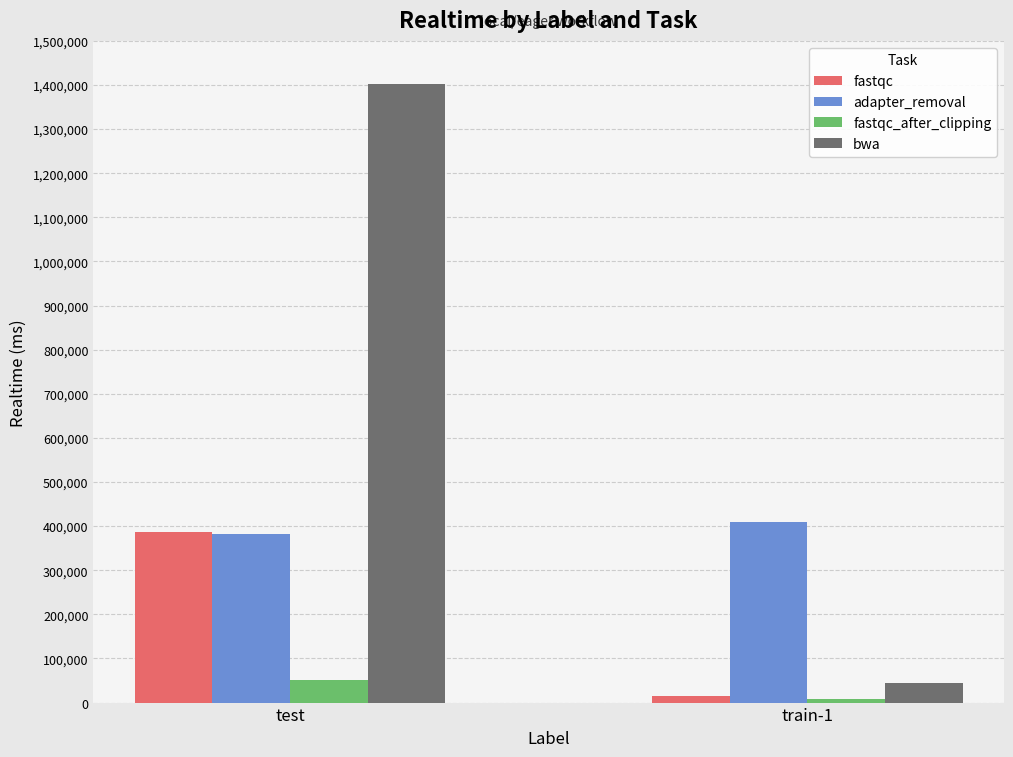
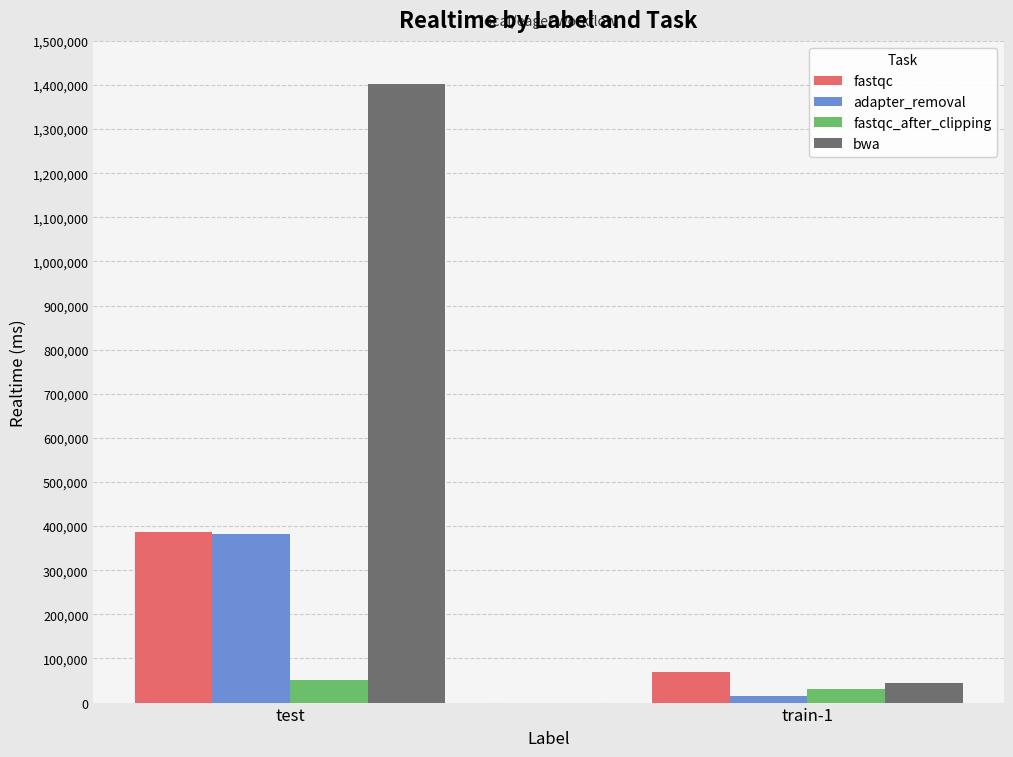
  {
    "fastqc": {
      "test": "390,000",
-     "train-1": "20,000"
+     "train-1": "70,000"
    },
    "adapter_removal": {
      "test": "380,000",
-     "train-1": "410,000"
+     "train-1": "20,000"
    },
    "fastqc_after_clipping": {
      "test": "50,000",
-     "train-1": "10,000"
+     "train-1": "30,000"
    },
    "bwa": {
      "test": "1,400,000",
      "train-1": "40,000"
    }
  }
